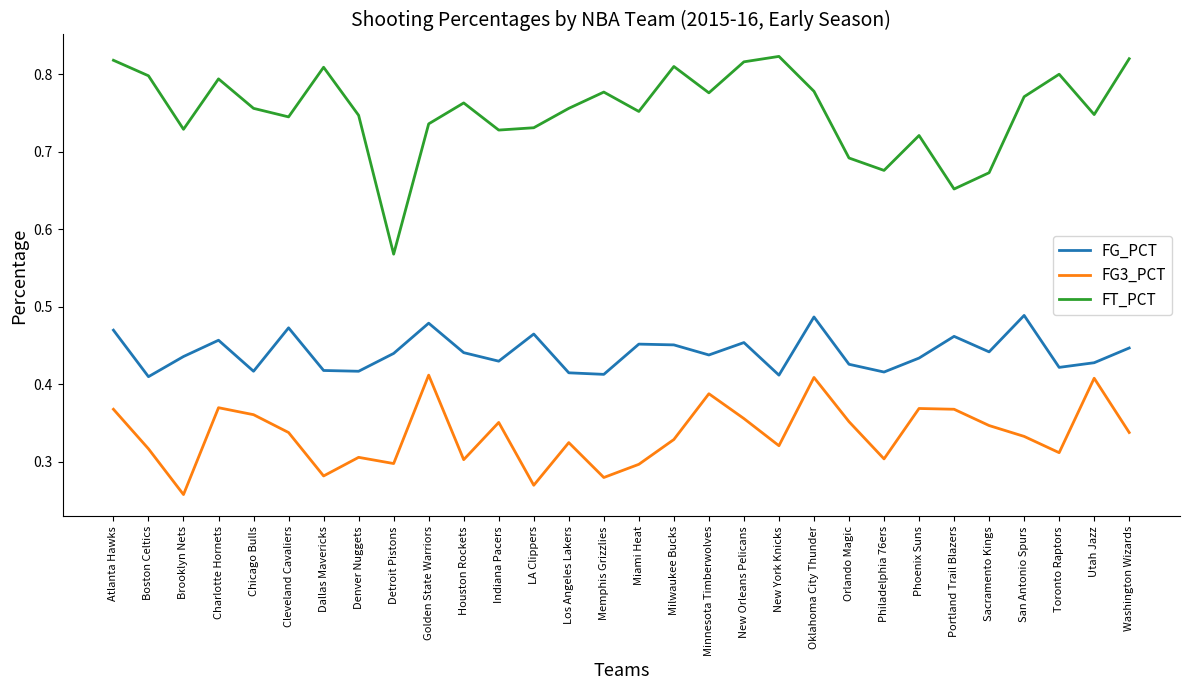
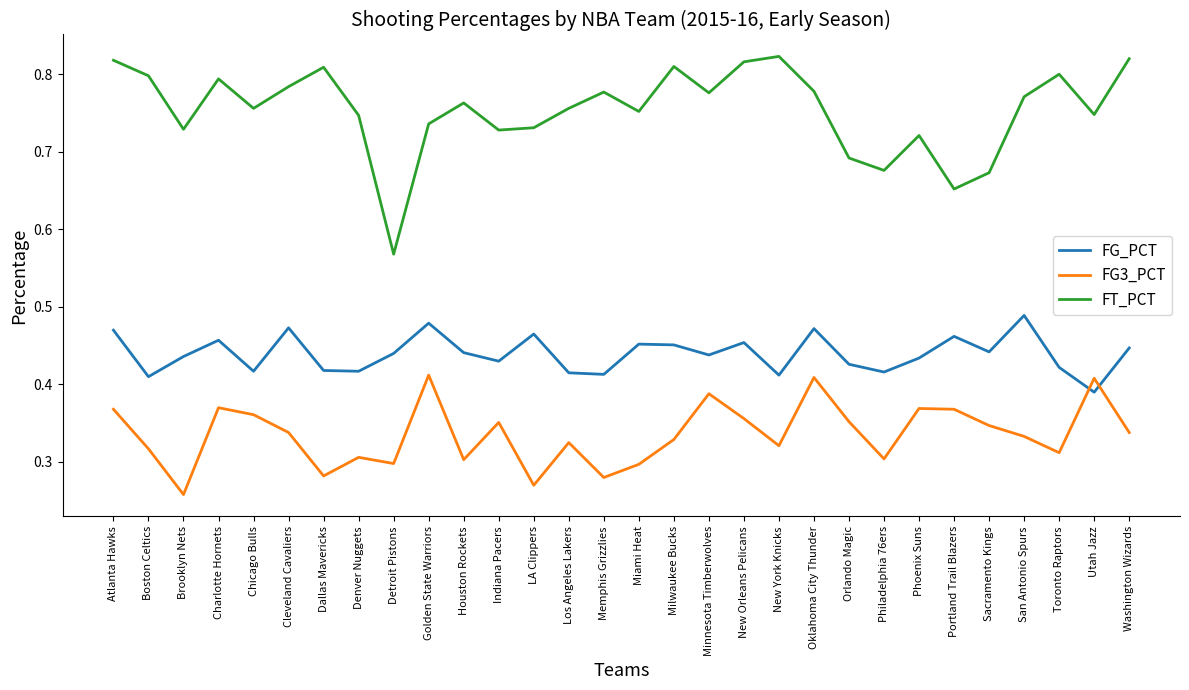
  {
    "FG_PCT": {
      "Atlanta Hawks": 0.47,
      "Boston Celtics": 0.41,
      "Brooklyn Nets": 0.44,
      "Charlotte Hornets": 0.46,
      "Chicago Bulls": 0.42,
      "Cleveland Cavaliers": 0.47,
      "Dallas Mavericks": 0.42,
      "Denver Nuggets": 0.42,
      "Detroit Pistons": 0.44,
      "Golden State Warriors": 0.48,
      "Houston Rockets": 0.44,
      "Indiana Pacers": 0.43,
      "LA Clippers": 0.47,
      "Los Angeles Lakers": 0.42,
      "Memphis Grizzlies": 0.41,
      "Miami Heat": 0.45,
      "Milwaukee Bucks": 0.45,
      "Minnesota Timberwolves": 0.44,
      "New Orleans Pelicans": 0.45,
      "New York Knicks": 0.41,
-     "Oklahoma City Thunder": 0.49,
+     "Oklahoma City Thunder": 0.47,
      "Orlando Magic": 0.43,
      "Philadelphia 76ers": 0.42,
      "Phoenix Suns": 0.43,
      "Portland Trail Blazers": 0.46,
      "Sacramento Kings": 0.44,
      "San Antonio Spurs": 0.49,
      "Toronto Raptors": 0.42,
-     "Utah Jazz": 0.43,
+     "Utah Jazz": 0.39,
      "Washington Wizards": 0.45
    },
    "FG3_PCT": {
      "Atlanta Hawks": 0.37,
      "Boston Celtics": 0.32,
      "Brooklyn Nets": 0.26,
      "Charlotte Hornets": 0.37,
      "Chicago Bulls": 0.36,
      "Cleveland Cavaliers": 0.34,
      "Dallas Mavericks": 0.28,
      "Denver Nuggets": 0.31,
      "Detroit Pistons": 0.30,
      "Golden State Warriors": 0.41,
      "Houston Rockets": 0.30,
      "Indiana Pacers": 0.35,
      "LA Clippers": 0.27,
      "Los Angeles Lakers": 0.33,
      "Memphis Grizzlies": 0.28,
      "Miami Heat": 0.30,
      "Milwaukee Bucks": 0.33,
      "Minnesota Timberwolves": 0.39,
      "New Orleans Pelicans": 0.36,
      "New York Knicks": 0.32,
      "Oklahoma City Thunder": 0.41,
      "Orlando Magic": 0.35,
      "Philadelphia 76ers": 0.30,
      "Phoenix Suns": 0.37,
      "Portland Trail Blazers": 0.37,
      "Sacramento Kings": 0.35,
      "San Antonio Spurs": 0.33,
      "Toronto Raptors": 0.31,
      "Utah Jazz": 0.41,
      "Washington Wizards": 0.34
    },
    "FT_PCT": {
      "Atlanta Hawks": 0.82,
      "Boston Celtics": 0.80,
      "Brooklyn Nets": 0.73,
      "Charlotte Hornets": 0.79,
      "Chicago Bulls": 0.76,
-     "Cleveland Cavaliers": 0.75,
+     "Cleveland Cavaliers": 0.78,
      "Dallas Mavericks": 0.81,
      "Denver Nuggets": 0.75,
      "Detroit Pistons": 0.57,
      "Golden State Warriors": 0.74,
      "Houston Rockets": 0.76,
      "Indiana Pacers": 0.73,
      "LA Clippers": 0.73,
      "Los Angeles Lakers": 0.76,
      "Memphis Grizzlies": 0.78,
      "Miami Heat": 0.75,
      "Milwaukee Bucks": 0.81,
      "Minnesota Timberwolves": 0.78,
      "New Orleans Pelicans": 0.82,
      "New York Knicks": 0.82,
      "Oklahoma City Thunder": 0.78,
      "Orlando Magic": 0.69,
      "Philadelphia 76ers": 0.68,
      "Phoenix Suns": 0.72,
      "Portland Trail Blazers": 0.65,
      "Sacramento Kings": 0.67,
      "San Antonio Spurs": 0.77,
      "Toronto Raptors": 0.80,
      "Utah Jazz": 0.75,
      "Washington Wizards": 0.82
    }
  }
